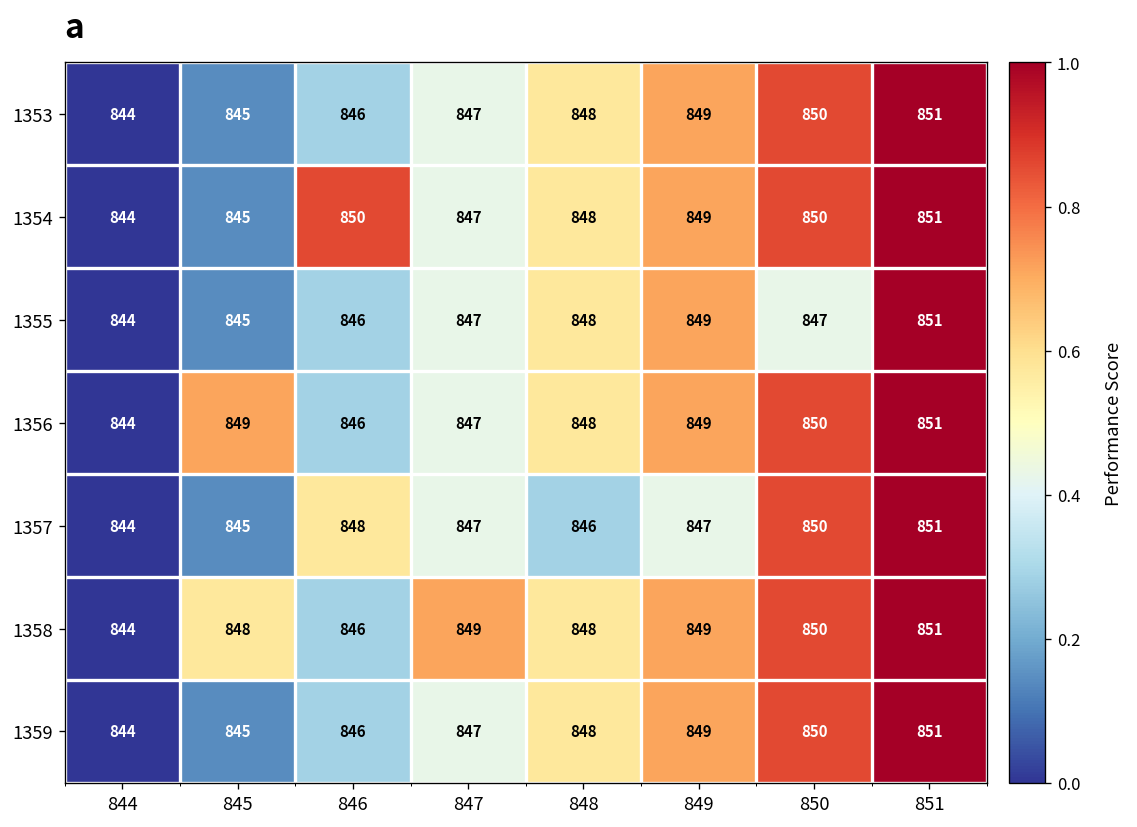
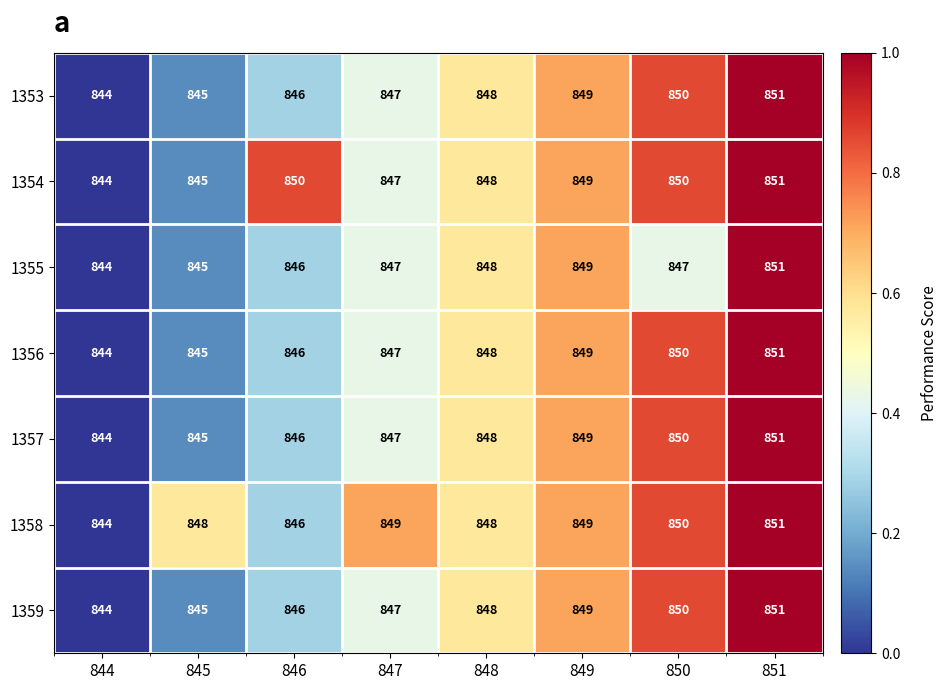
  {
    "1353": {
      "844": 844,
      "845": 845,
      "846": 846,
      "847": 847,
      "848": 848,
      "849": 849,
      "850": 850,
      "851": 851
    },
    "1354": {
      "844": 844,
      "845": 845,
      "846": 850,
      "847": 847,
      "848": 848,
      "849": 849,
      "850": 850,
      "851": 851
    },
    "1355": {
      "844": 844,
      "845": 845,
      "846": 846,
      "847": 847,
      "848": 848,
      "849": 849,
      "850": 847,
      "851": 851
    },
    "1356": {
      "844": 844,
-     "845": 849,
+     "845": 845,
      "846": 846,
      "847": 847,
      "848": 848,
      "849": 849,
      "850": 850,
      "851": 851
    },
    "1357": {
      "844": 844,
      "845": 845,
-     "846": 848,
+     "846": 846,
      "847": 847,
-     "848": 846,
-     "849": 847,
+     "848": 848,
+     "849": 849,
      "850": 850,
      "851": 851
    },
    "1358": {
      "844": 844,
      "845": 848,
      "846": 846,
      "847": 849,
      "848": 848,
      "849": 849,
      "850": 850,
      "851": 851
    },
    "1359": {
      "844": 844,
      "845": 845,
      "846": 846,
      "847": 847,
      "848": 848,
      "849": 849,
      "850": 850,
      "851": 851
    }
  }
